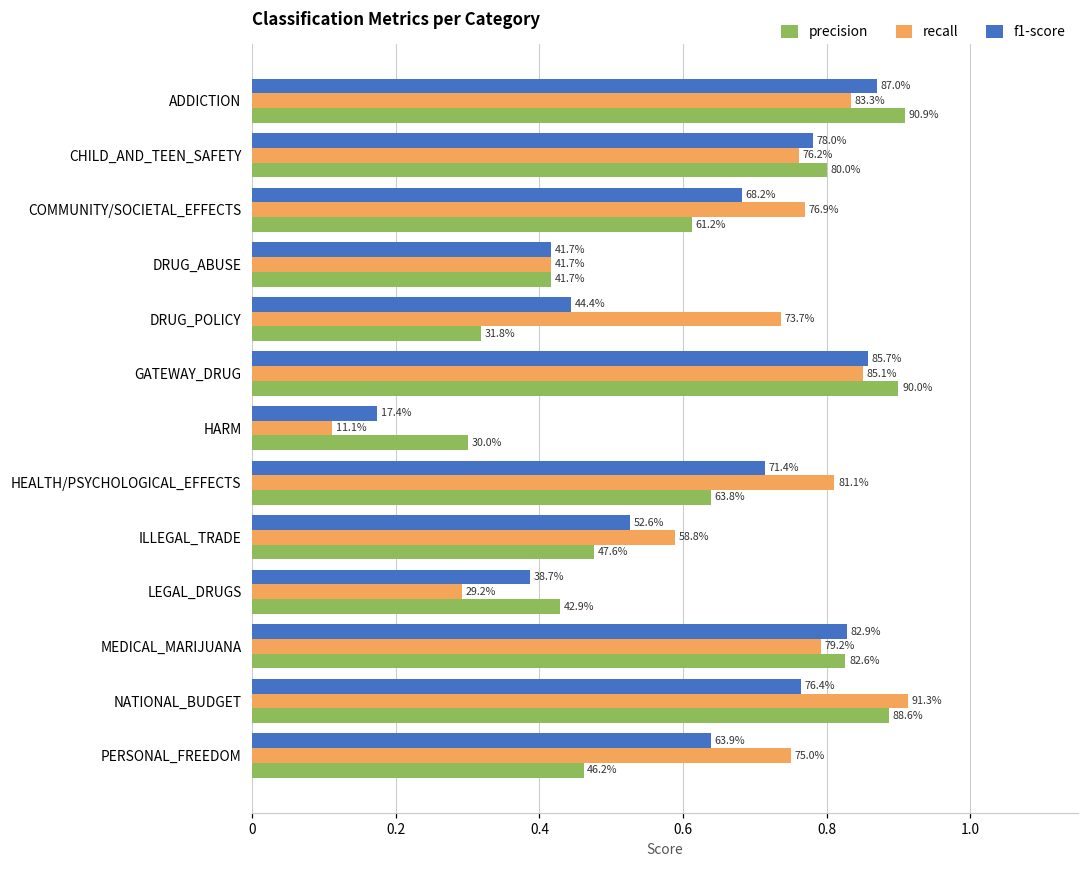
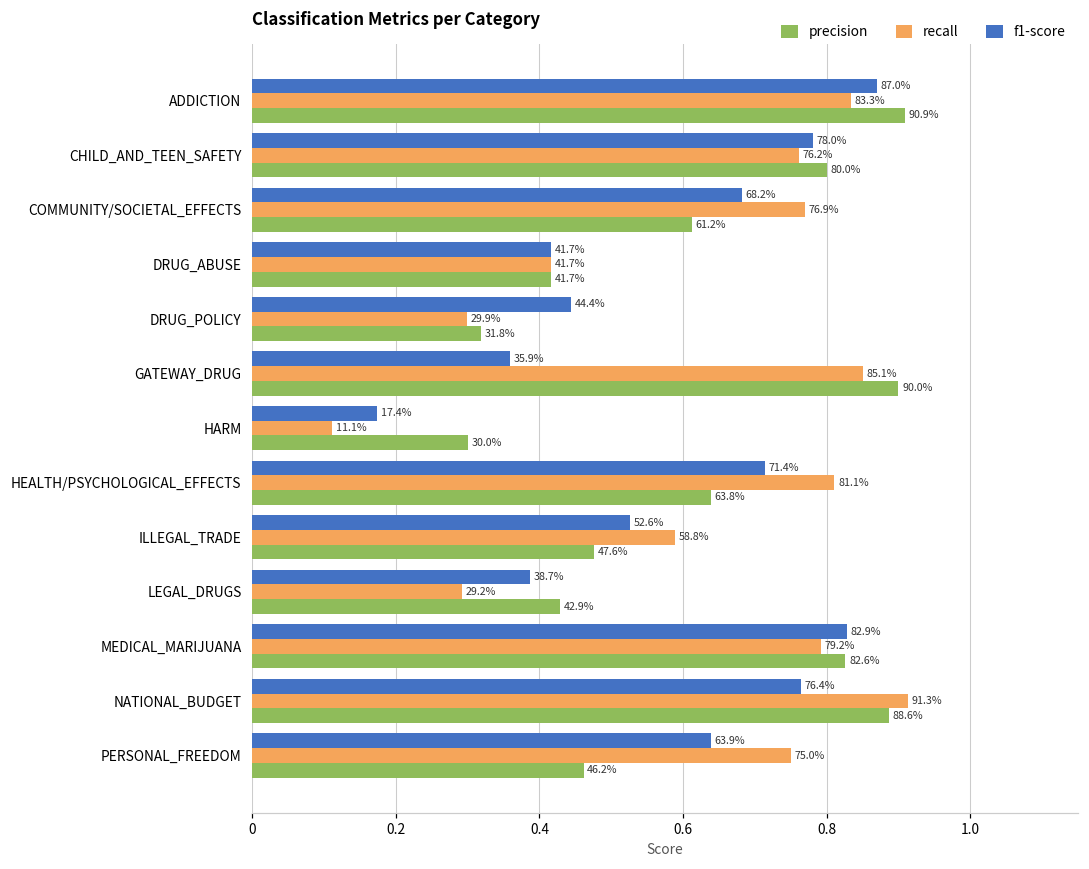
  {
    "precision": {
      "ADDICTION": "90.9%",
      "CHILD_AND_TEEN_SAFETY": "80.0%",
      "COMMUNITY/SOCIETAL_EFFECTS": "61.2%",
      "DRUG_ABUSE": "41.7%",
      "DRUG_POLICY": "31.8%",
      "GATEWAY_DRUG": "90.0%",
      "HARM": "30.0%",
      "HEALTH/PSYCHOLOGICAL_EFFECTS": "63.8%",
      "ILLEGAL_TRADE": "47.6%",
      "LEGAL_DRUGS": "42.9%",
      "MEDICAL_MARIJUANA": "82.6%",
      "NATIONAL_BUDGET": "88.6%",
      "PERSONAL_FREEDOM": "46.2%"
    },
    "recall": {
      "ADDICTION": "83.3%",
      "CHILD_AND_TEEN_SAFETY": "76.2%",
      "COMMUNITY/SOCIETAL_EFFECTS": "76.9%",
      "DRUG_ABUSE": "41.7%",
-     "DRUG_POLICY": "73.7%",
+     "DRUG_POLICY": "29.9%",
      "GATEWAY_DRUG": "85.1%",
      "HARM": "11.1%",
      "HEALTH/PSYCHOLOGICAL_EFFECTS": "81.1%",
      "ILLEGAL_TRADE": "58.8%",
      "LEGAL_DRUGS": "29.2%",
      "MEDICAL_MARIJUANA": "79.2%",
      "NATIONAL_BUDGET": "91.3%",
      "PERSONAL_FREEDOM": "75.0%"
    },
    "f1-score": {
      "ADDICTION": "87.0%",
      "CHILD_AND_TEEN_SAFETY": "78.0%",
      "COMMUNITY/SOCIETAL_EFFECTS": "68.2%",
      "DRUG_ABUSE": "41.7%",
      "DRUG_POLICY": "44.4%",
-     "GATEWAY_DRUG": "85.7%",
+     "GATEWAY_DRUG": "35.9%",
      "HARM": "17.4%",
      "HEALTH/PSYCHOLOGICAL_EFFECTS": "71.4%",
      "ILLEGAL_TRADE": "52.6%",
      "LEGAL_DRUGS": "38.7%",
      "MEDICAL_MARIJUANA": "82.9%",
      "NATIONAL_BUDGET": "76.4%",
      "PERSONAL_FREEDOM": "63.9%"
    }
  }
